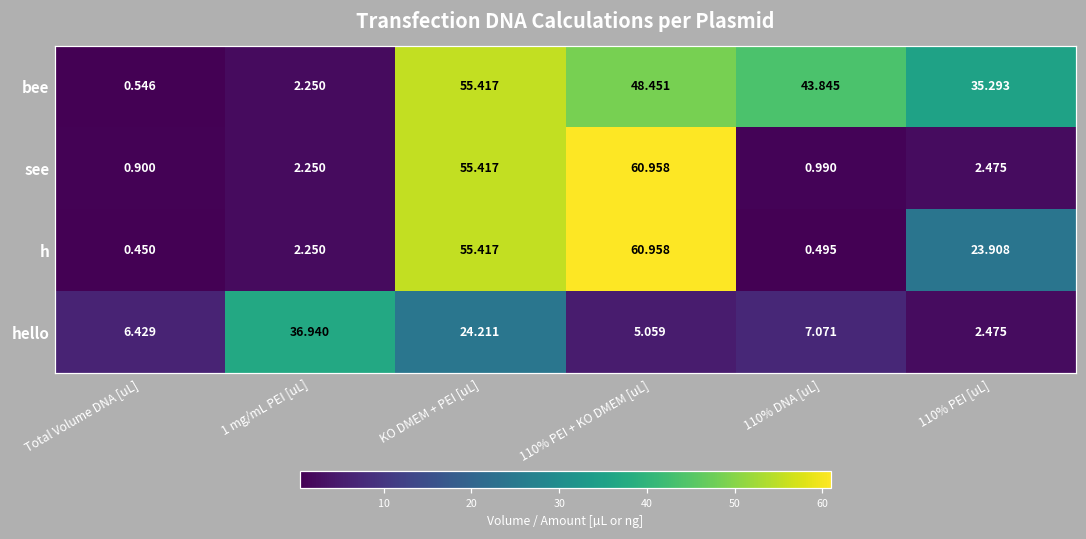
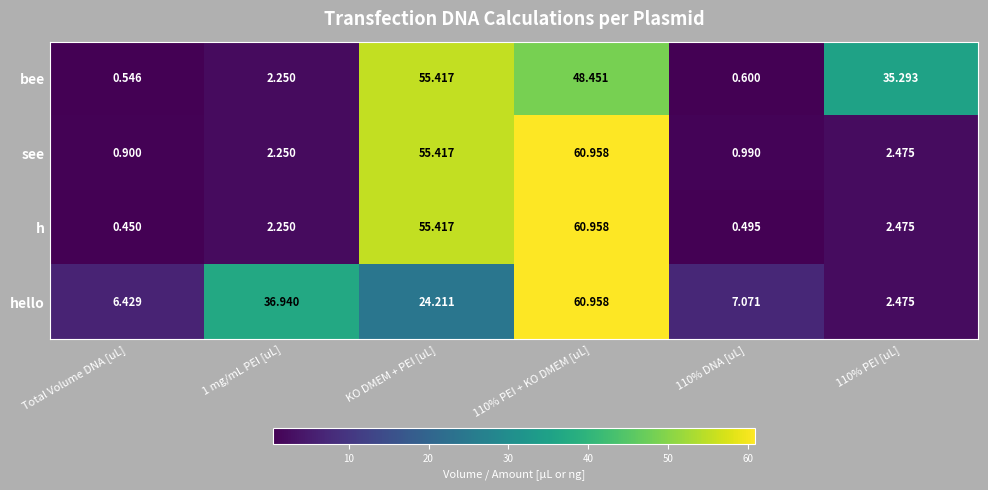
  {
    "bee": {
      "Total Volume DNA [uL]": 0.546,
      "1 mg/mL PEI [uL]": 2.250,
      "KO DMEM + PEI [uL]": 55.417,
      "110% PEI + KO DMEM [uL]": 48.451,
-     "110% DNA [uL]": 43.845,
+     "110% DNA [uL]": 0.600,
      "110% PEI [uL]": 35.293
    },
    "see": {
      "Total Volume DNA [uL]": 0.900,
      "1 mg/mL PEI [uL]": 2.250,
      "KO DMEM + PEI [uL]": 55.417,
      "110% PEI + KO DMEM [uL]": 60.958,
      "110% DNA [uL]": 0.990,
      "110% PEI [uL]": 2.475
    },
    "h": {
      "Total Volume DNA [uL]": 0.450,
      "1 mg/mL PEI [uL]": 2.250,
      "KO DMEM + PEI [uL]": 55.417,
      "110% PEI + KO DMEM [uL]": 60.958,
      "110% DNA [uL]": 0.495,
-     "110% PEI [uL]": 23.908
+     "110% PEI [uL]": 2.475
    },
    "hello": {
      "Total Volume DNA [uL]": 6.429,
      "1 mg/mL PEI [uL]": 36.940,
      "KO DMEM + PEI [uL]": 24.211,
-     "110% PEI + KO DMEM [uL]": 5.059,
+     "110% PEI + KO DMEM [uL]": 60.958,
      "110% DNA [uL]": 7.071,
      "110% PEI [uL]": 2.475
    }
  }
